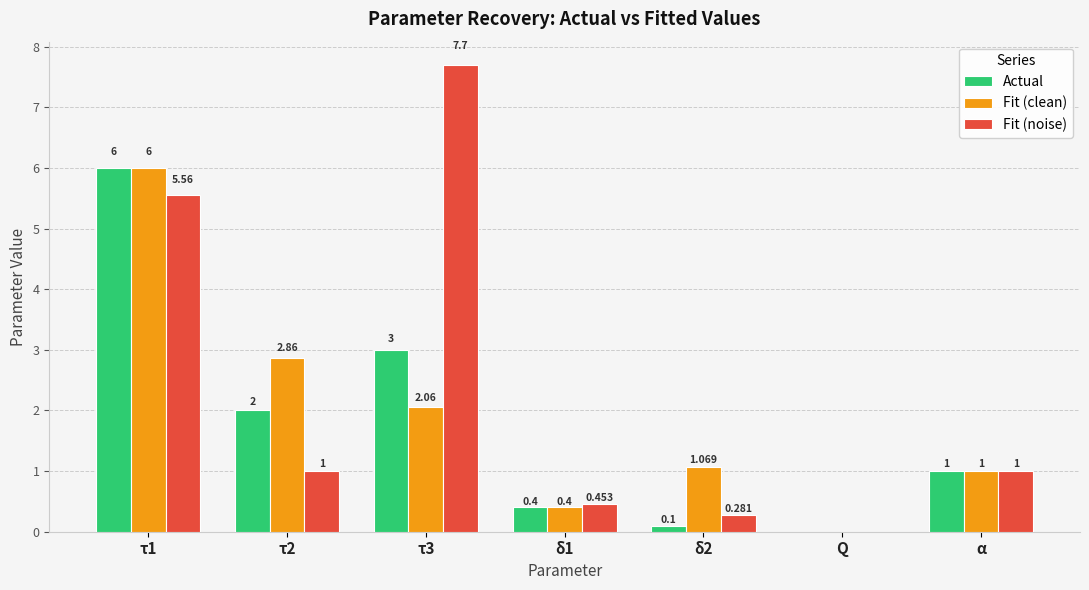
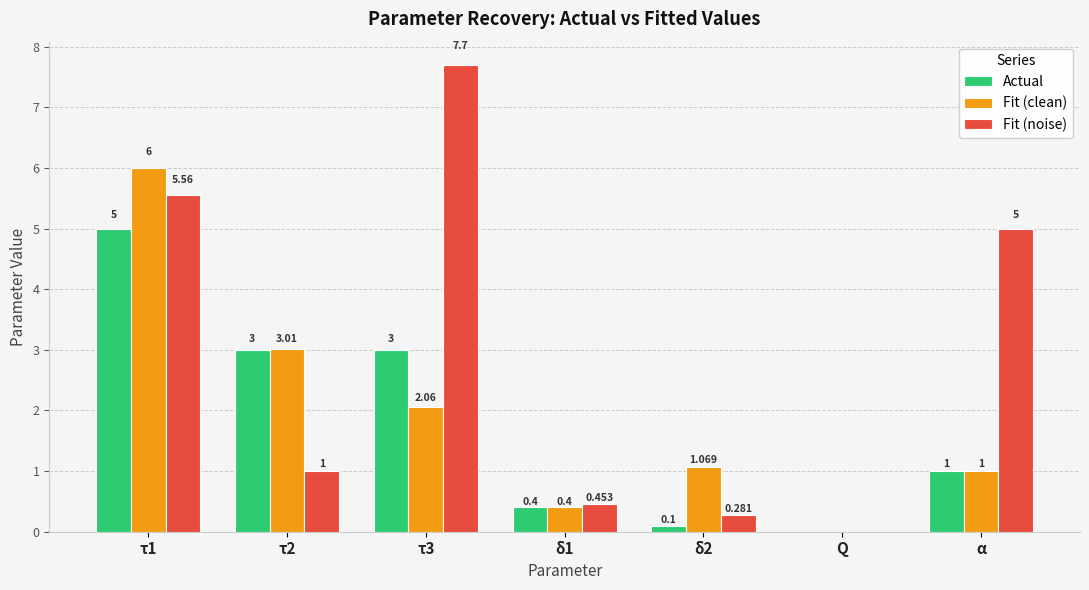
  {
    "Actual": {
-     "τ1": 6,
-     "τ2": 2,
+     "τ1": 5,
+     "τ2": 3,
      "τ3": 3,
      "δ1": 0.4,
      "δ2": 0.1,
      "α": 1
    },
    "Fit (clean)": {
      "τ1": 6,
-     "τ2": 2.86,
+     "τ2": 3.01,
      "τ3": 2.06,
      "δ1": 0.4,
      "δ2": 1.069,
      "α": 1
    },
    "Fit (noise)": {
      "τ1": 5.56,
      "τ2": 1,
      "τ3": 7.7,
      "δ1": 0.453,
      "δ2": 0.281,
-     "α": 1
+     "α": 5
    }
  }
